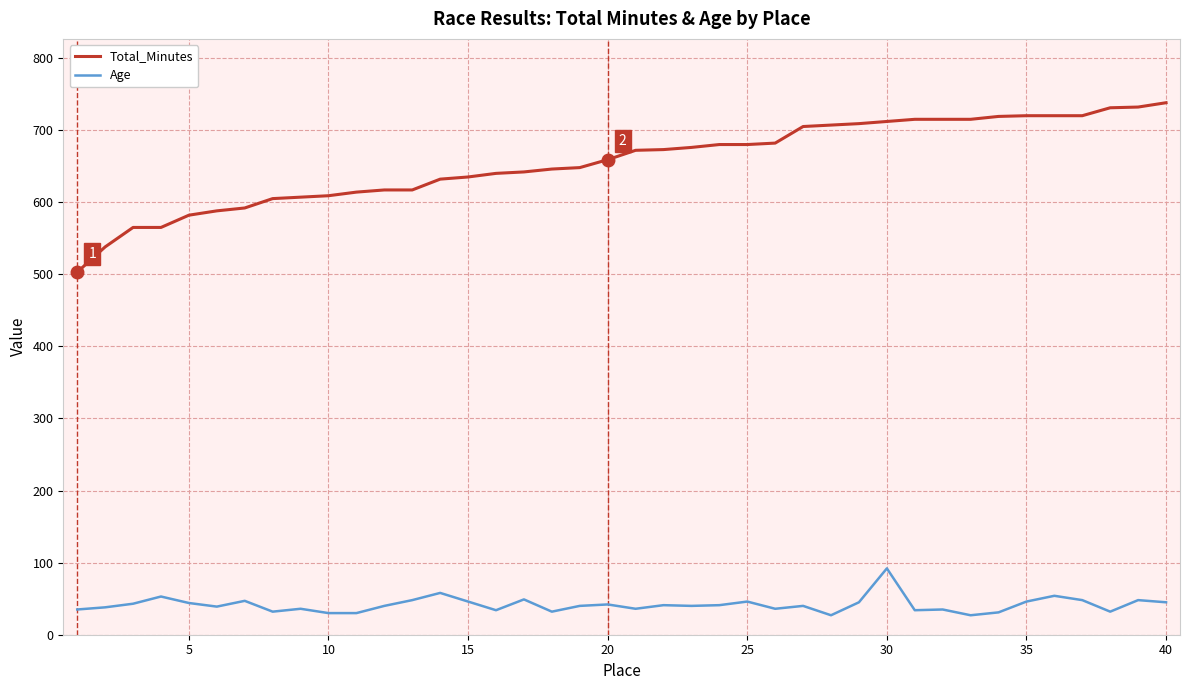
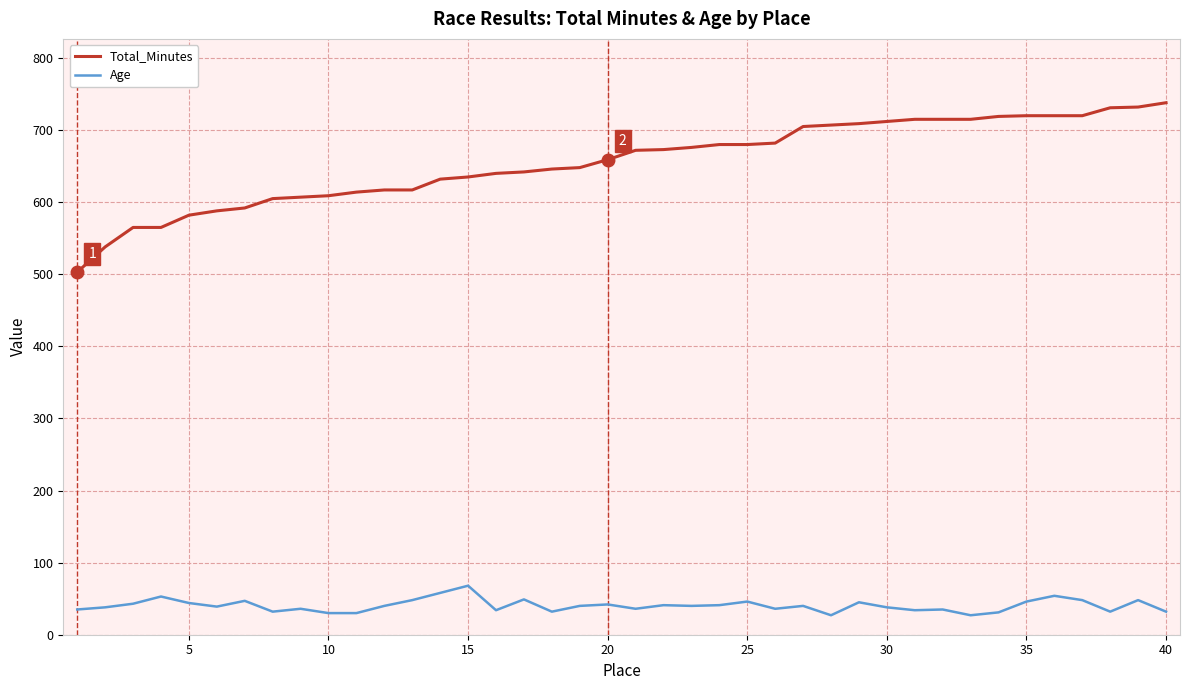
  {
    "Age": {
      "5": 40,
      "10": 30,
-     "15": 50,
+     "15": 70,
      "20": 40,
      "25": 50,
-     "30": 90,
+     "30": 40,
      "35": 50,
-     "40": 50
+     "40": 30
    }
  }
